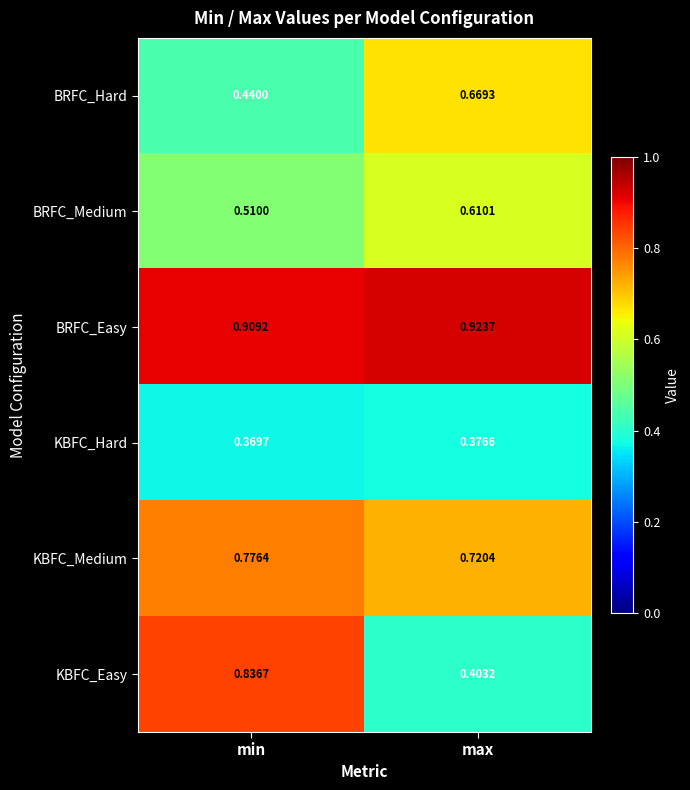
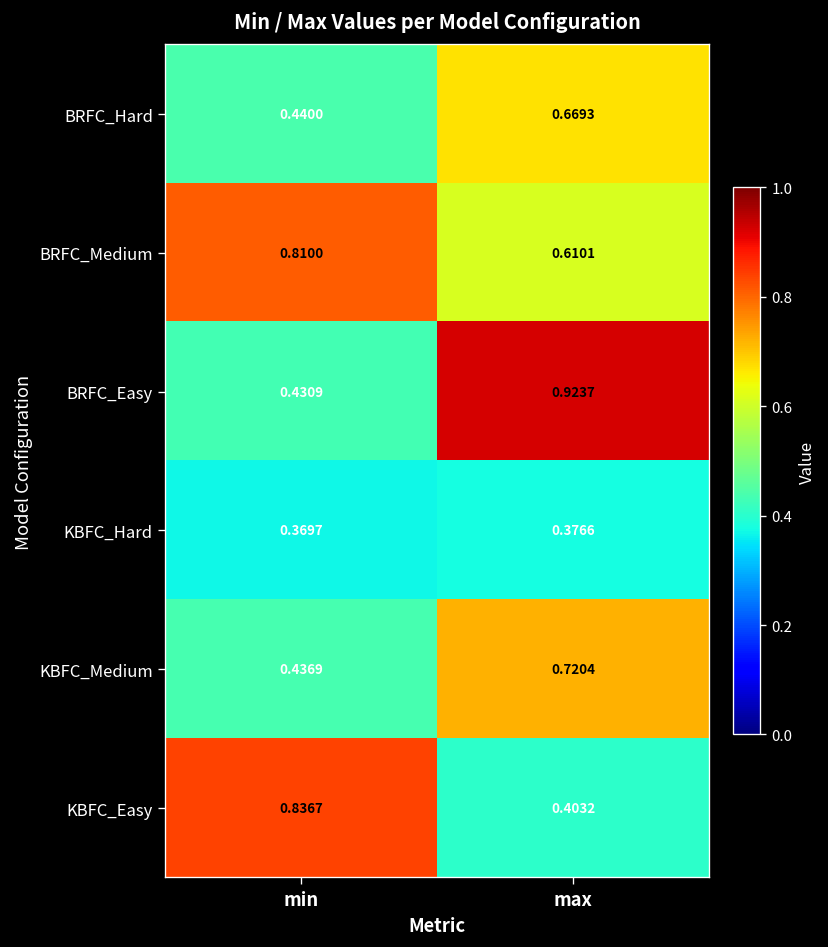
  {
    "BRFC_Hard": {
      "min": 0.4400,
      "max": 0.6693
    },
    "BRFC_Medium": {
-     "min": 0.5100,
+     "min": 0.8100,
      "max": 0.6101
    },
    "BRFC_Easy": {
-     "min": 0.9092,
+     "min": 0.4309,
      "max": 0.9237
    },
    "KBFC_Hard": {
      "min": 0.3697,
      "max": 0.3766
    },
    "KBFC_Medium": {
-     "min": 0.7764,
+     "min": 0.4369,
      "max": 0.7204
    },
    "KBFC_Easy": {
      "min": 0.8367,
      "max": 0.4032
    }
  }
